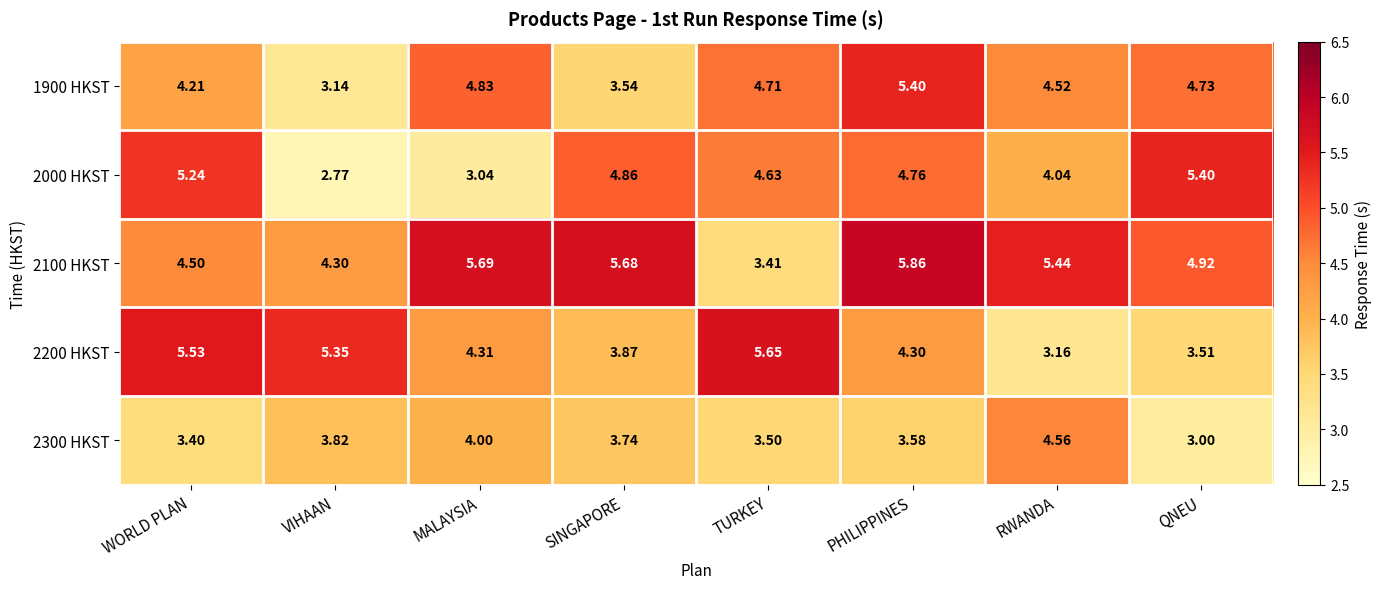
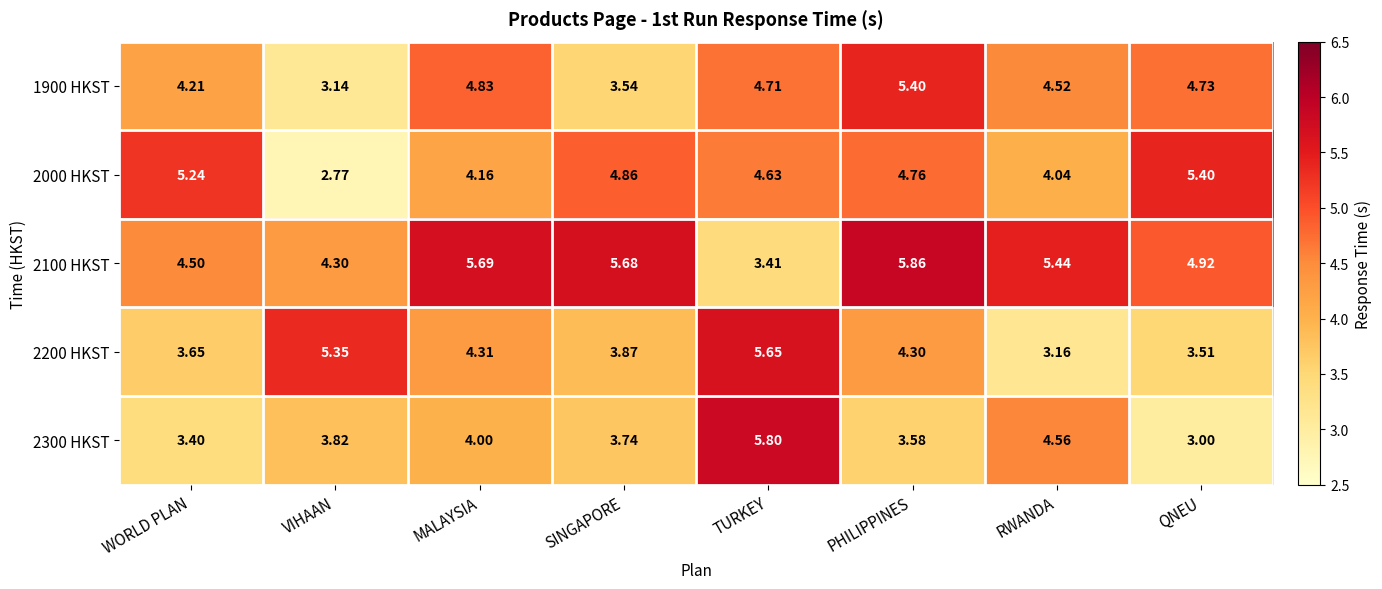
  {
    "1900 HKST": {
      "WORLD PLAN": 4.21,
      "VIHAAN": 3.14,
      "MALAYSIA": 4.83,
      "SINGAPORE": 3.54,
      "TURKEY": 4.71,
      "PHILIPPINES": 5.40,
      "RWANDA": 4.52,
      "QNEU": 4.73
    },
    "2000 HKST": {
      "WORLD PLAN": 5.24,
      "VIHAAN": 2.77,
-     "MALAYSIA": 3.04,
+     "MALAYSIA": 4.16,
      "SINGAPORE": 4.86,
      "TURKEY": 4.63,
      "PHILIPPINES": 4.76,
      "RWANDA": 4.04,
      "QNEU": 5.40
    },
    "2100 HKST": {
      "WORLD PLAN": 4.50,
      "VIHAAN": 4.30,
      "MALAYSIA": 5.69,
      "SINGAPORE": 5.68,
      "TURKEY": 3.41,
      "PHILIPPINES": 5.86,
      "RWANDA": 5.44,
      "QNEU": 4.92
    },
    "2200 HKST": {
-     "WORLD PLAN": 5.53,
+     "WORLD PLAN": 3.65,
      "VIHAAN": 5.35,
      "MALAYSIA": 4.31,
      "SINGAPORE": 3.87,
      "TURKEY": 5.65,
      "PHILIPPINES": 4.30,
      "RWANDA": 3.16,
      "QNEU": 3.51
    },
    "2300 HKST": {
      "WORLD PLAN": 3.40,
      "VIHAAN": 3.82,
      "MALAYSIA": 4.00,
      "SINGAPORE": 3.74,
-     "TURKEY": 3.50,
+     "TURKEY": 5.80,
      "PHILIPPINES": 3.58,
      "RWANDA": 4.56,
      "QNEU": 3.00
    }
  }
